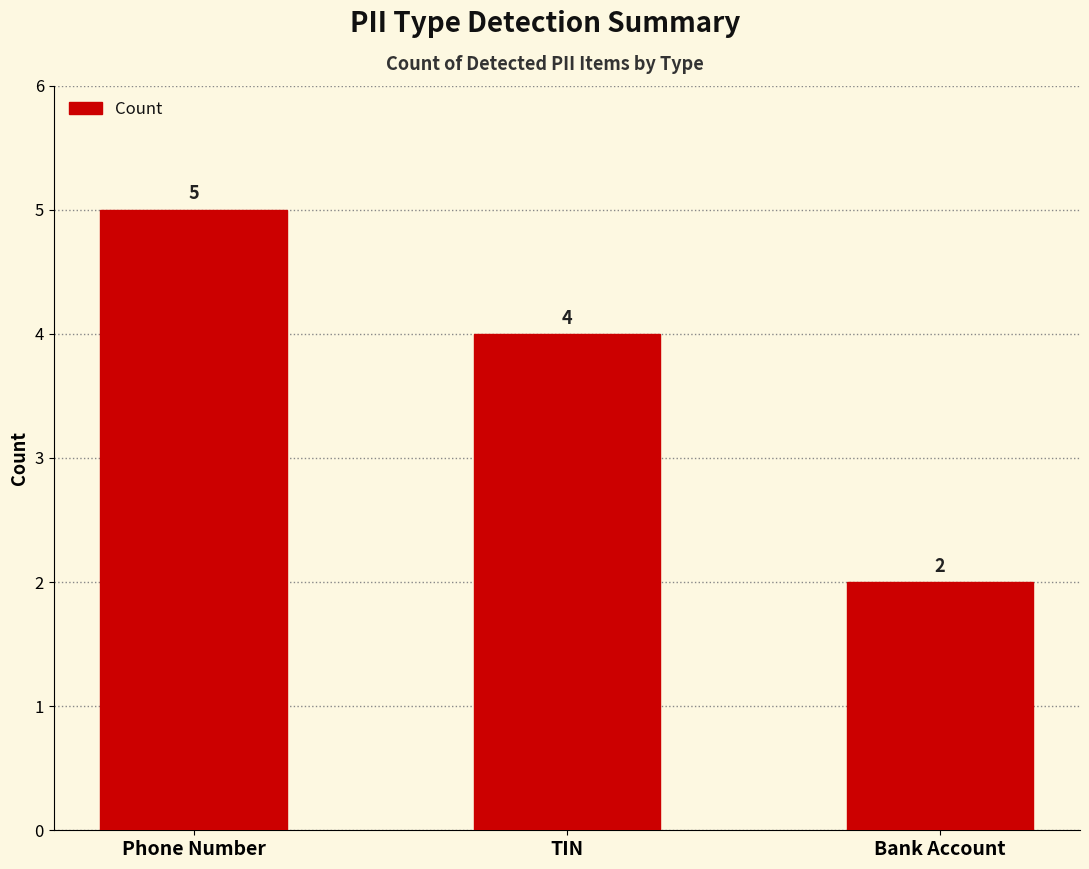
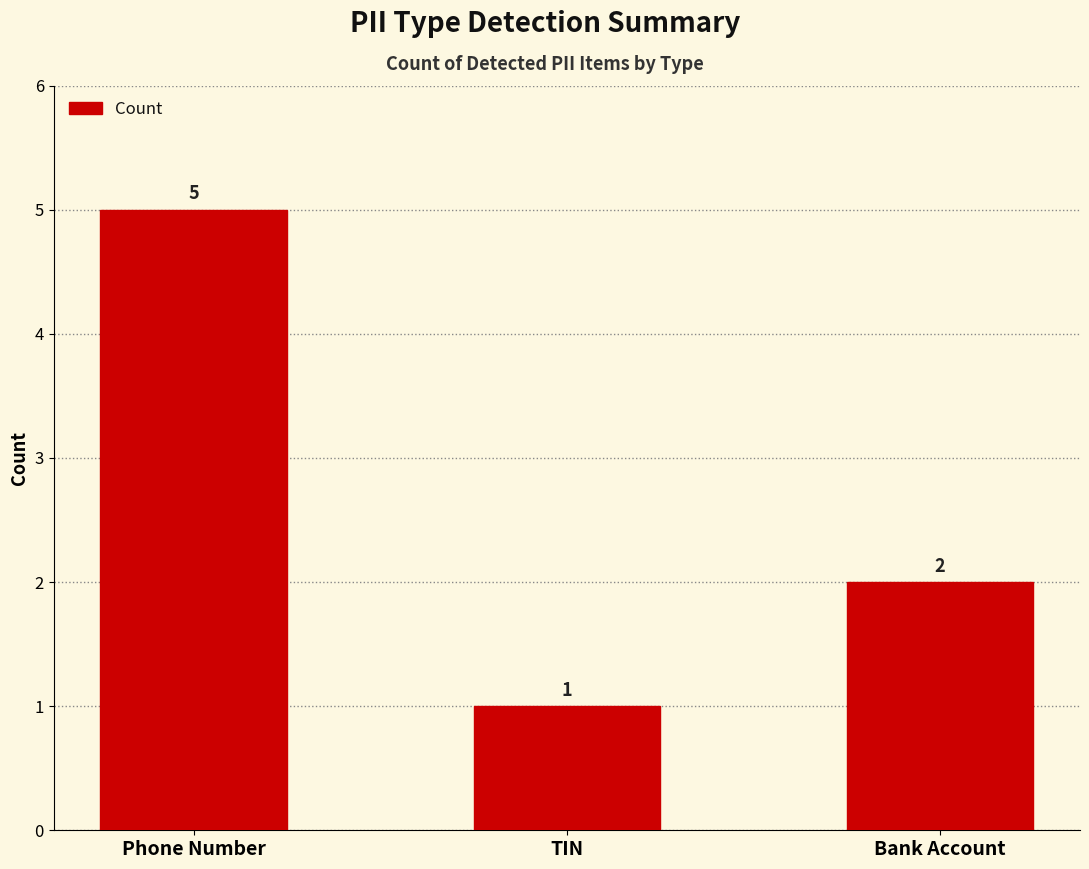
  {
    "Phone Number": 5,
-   "TIN": 4,
+   "TIN": 1,
    "Bank Account": 2
  }
